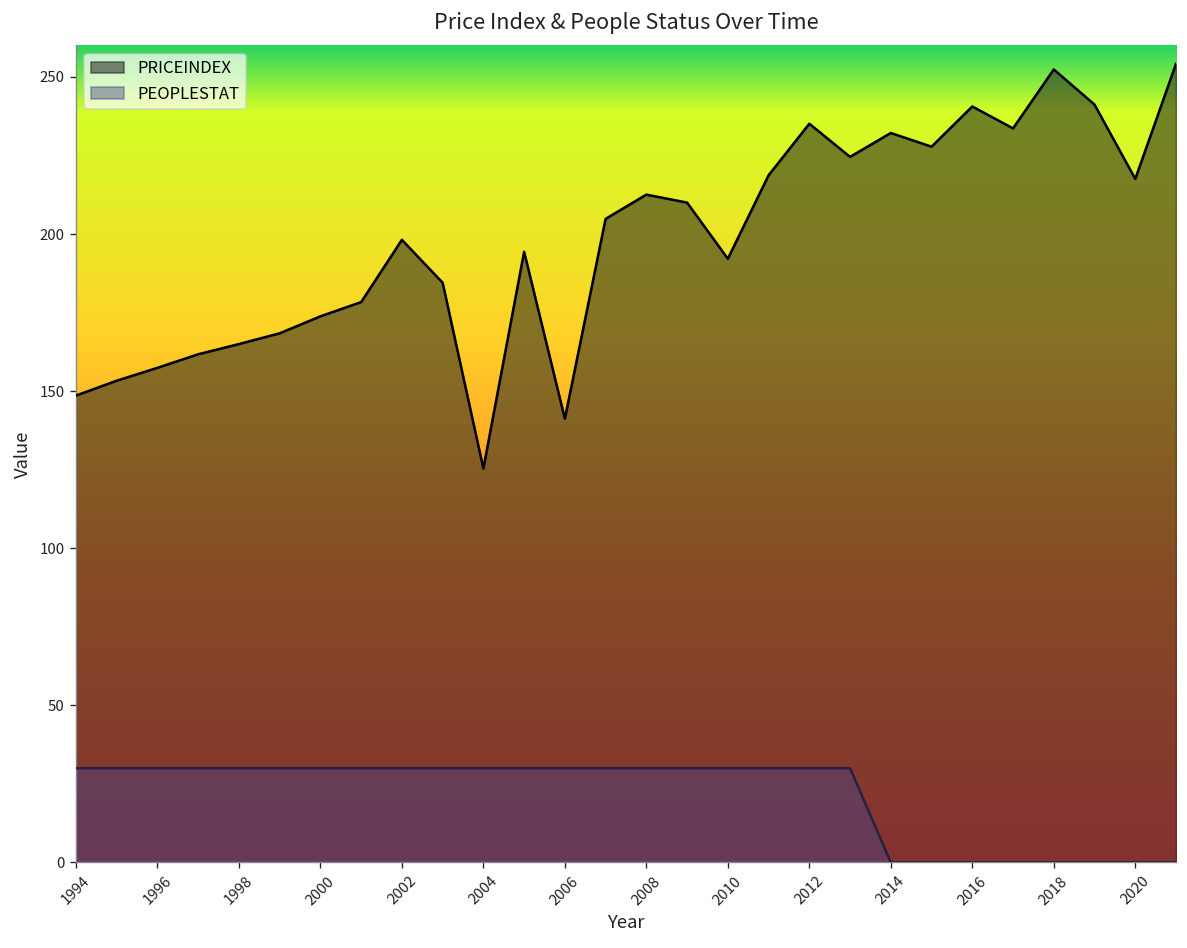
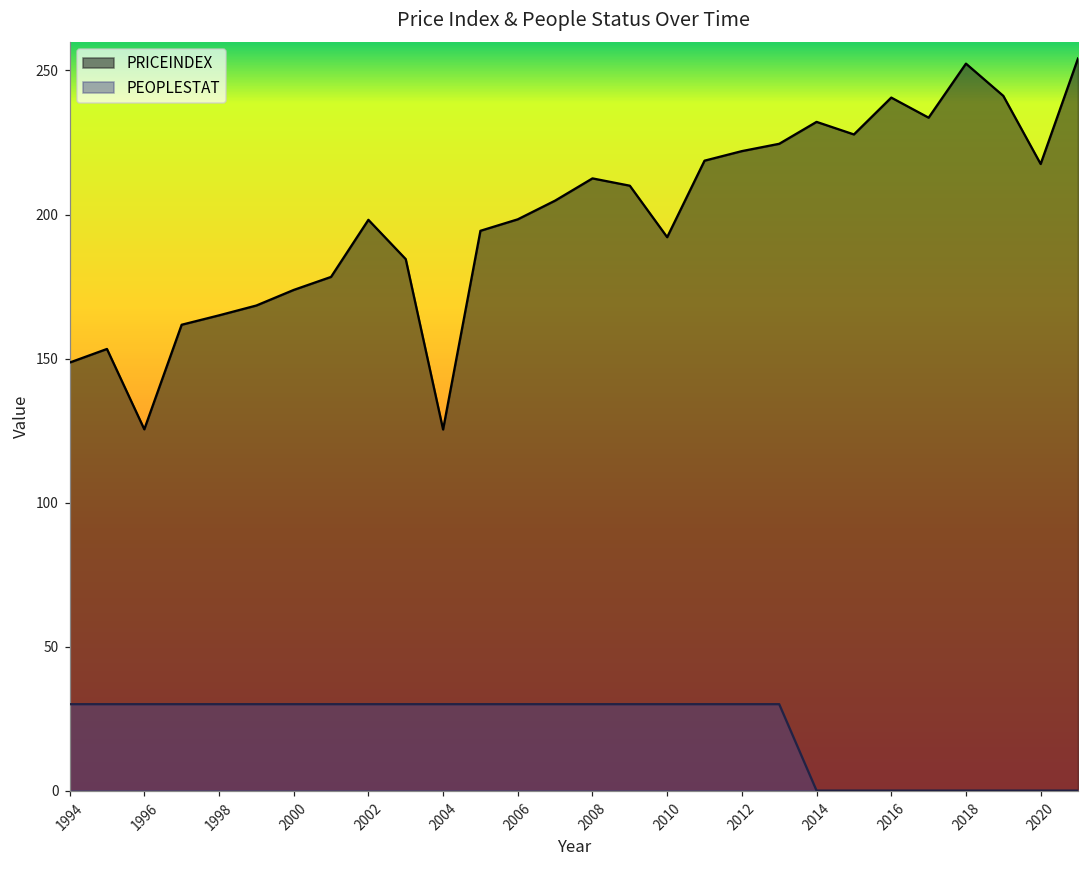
  {
    "PRICEINDEX": {
      "1994": 149,
-     "1996": 157,
+     "1996": 125,
      "1998": 165,
      "2000": 174,
      "2002": 198,
      "2004": 125,
-     "2006": 141,
+     "2006": 198,
      "2008": 213,
      "2010": 192,
-     "2012": 235,
+     "2012": 222,
      "2014": 232,
      "2016": 241,
      "2018": 252,
      "2020": 218
    },
    "PEOPLESTAT": {
      "1994": 30,
      "1996": 30,
      "1998": 30,
      "2000": 30,
      "2002": 30,
      "2004": 30,
      "2006": 30,
      "2008": 30,
      "2010": 30,
      "2012": 30,
      "2014": 0,
      "2016": 0,
      "2018": 0,
      "2020": 0
    }
  }
